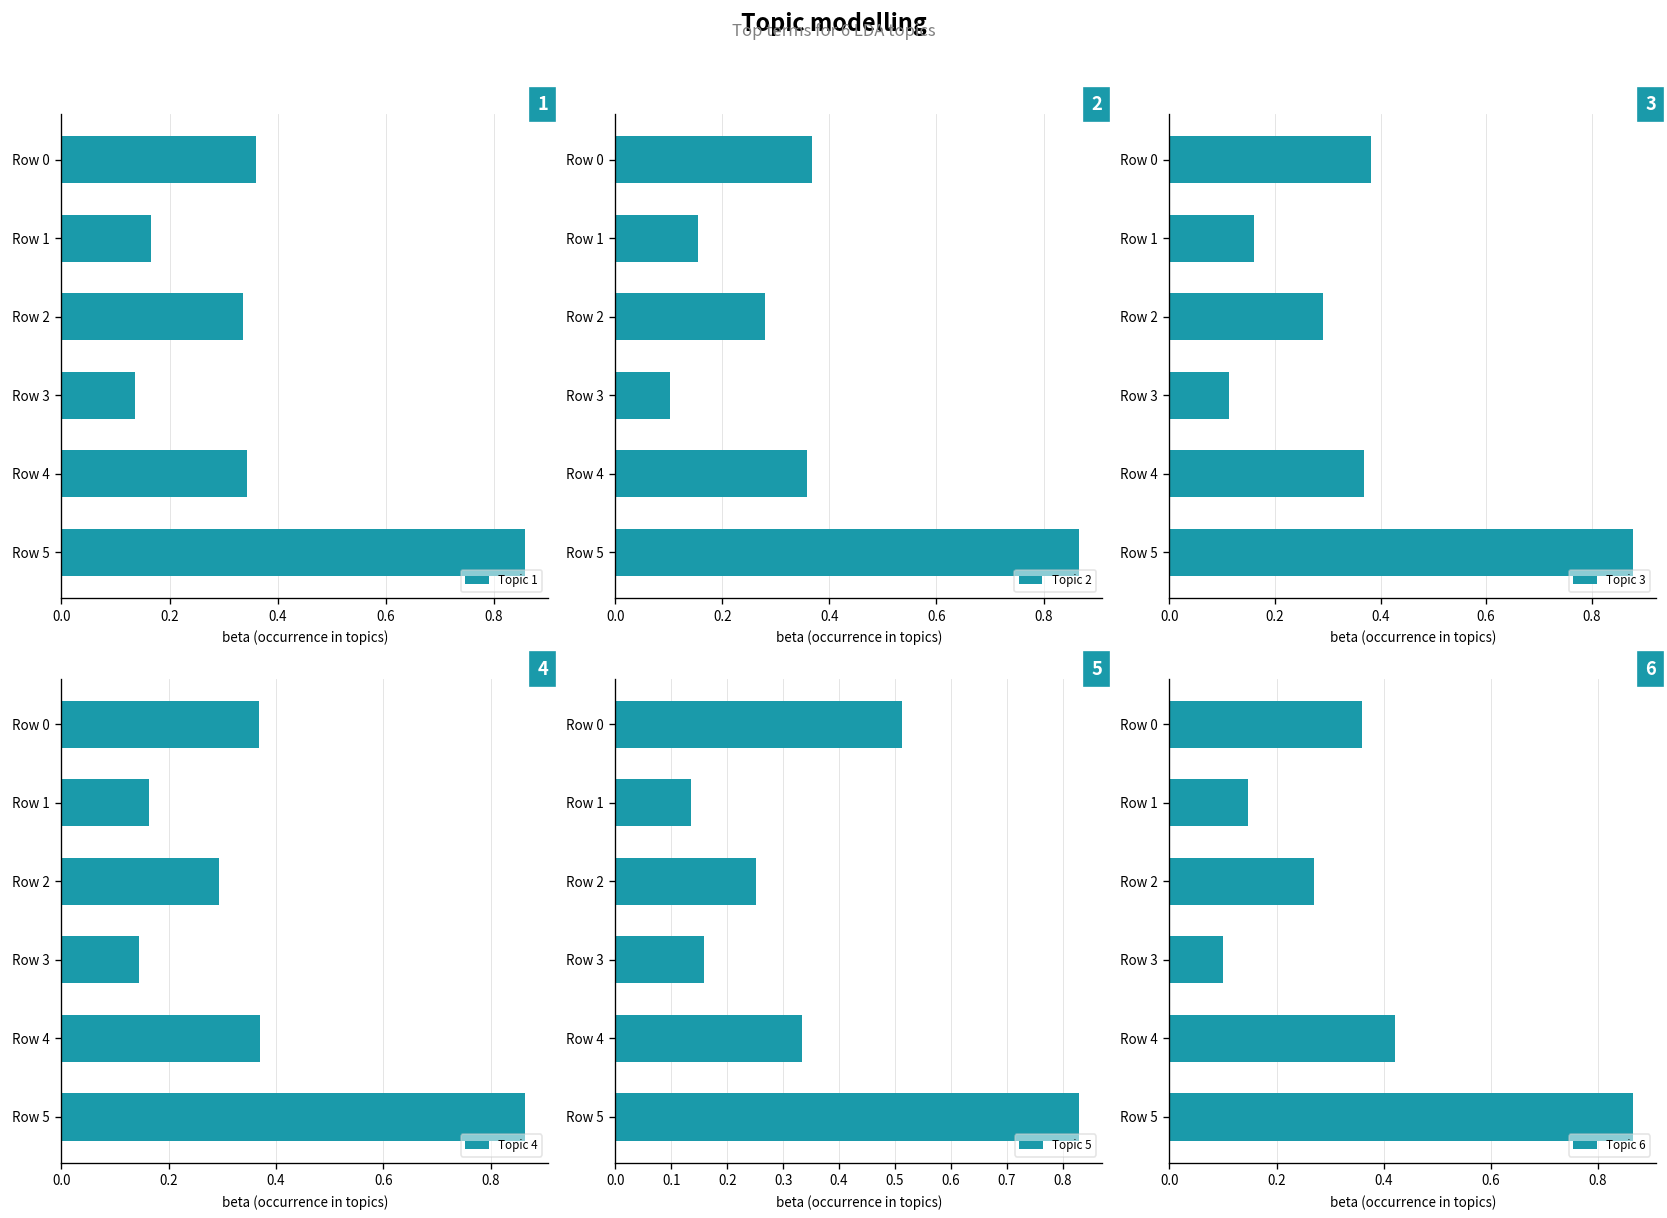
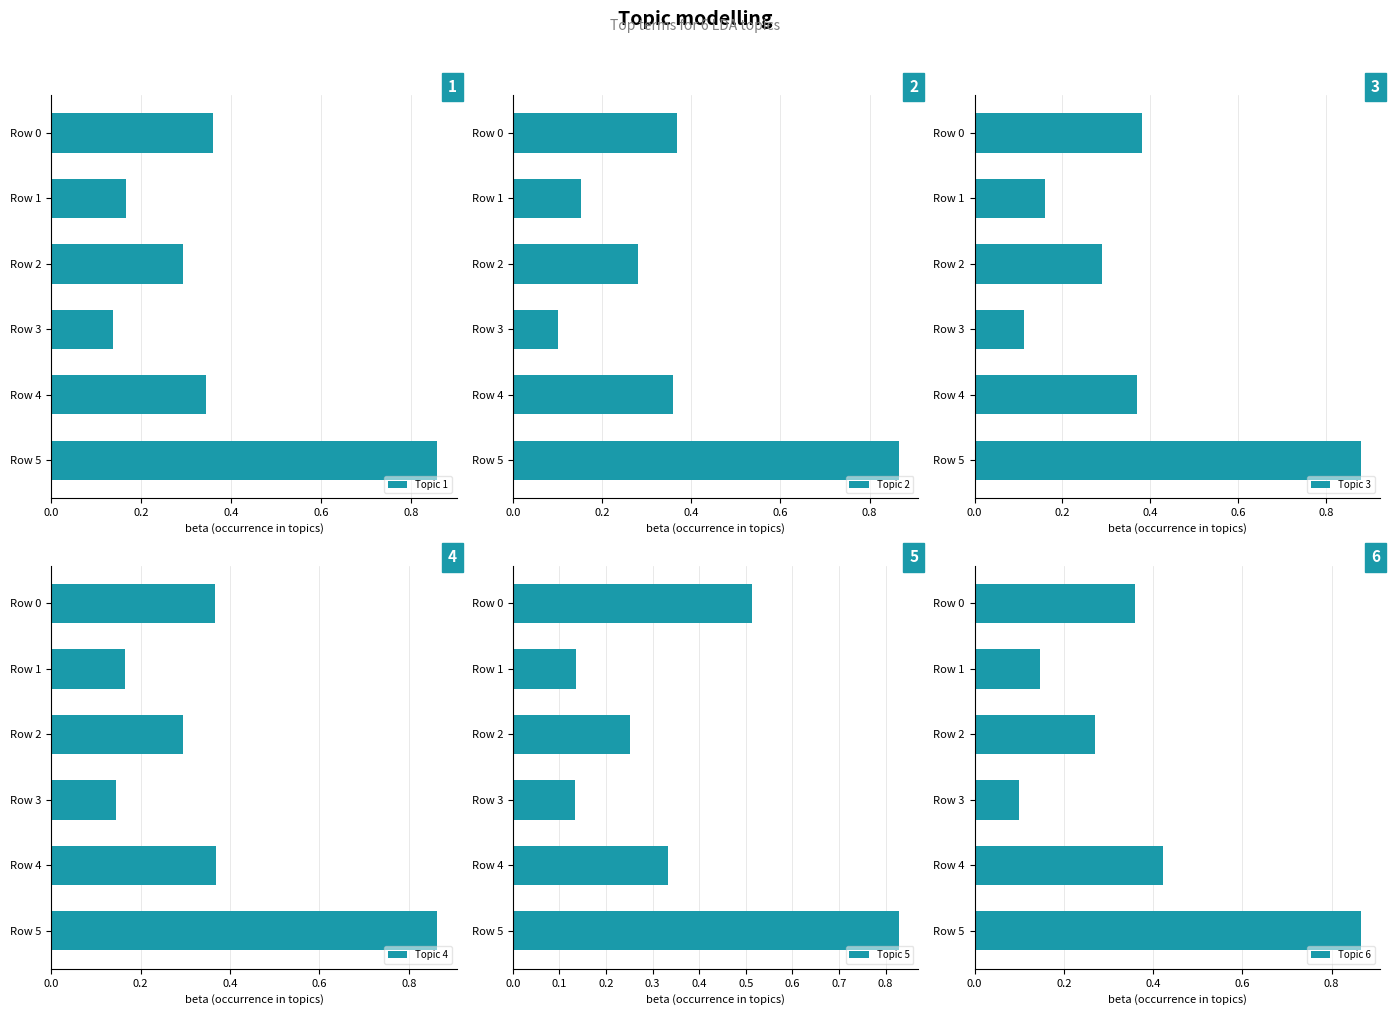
  {
    "1": {
      "Row 0": 0.36,
      "Row 1": 0.17,
-     "Row 2": 0.34,
+     "Row 2": 0.29,
      "Row 3": 0.14,
      "Row 4": 0.34,
      "Row 5": 0.86
    },
    "2": {
      "Row 0": 0.37,
      "Row 1": 0.15,
      "Row 2": 0.28,
      "Row 3": 0.10,
      "Row 4": 0.36,
      "Row 5": 0.87
    },
    "3": {
      "Row 0": 0.38,
      "Row 1": 0.16,
      "Row 2": 0.29,
      "Row 3": 0.11,
      "Row 4": 0.37,
      "Row 5": 0.88
    },
    "4": {
      "Row 0": 0.37,
      "Row 1": 0.16,
      "Row 2": 0.29,
      "Row 3": 0.15,
      "Row 4": 0.37,
      "Row 5": 0.86
    },
    "5": {
      "Row 0": 0.51,
      "Row 1": 0.14,
      "Row 2": 0.25,
-     "Row 3": 0.16,
+     "Row 3": 0.13,
      "Row 4": 0.33,
      "Row 5": 0.83
    },
    "6": {
      "Row 0": 0.36,
      "Row 1": 0.15,
      "Row 2": 0.27,
      "Row 3": 0.10,
      "Row 4": 0.42,
      "Row 5": 0.87
    }
  }
